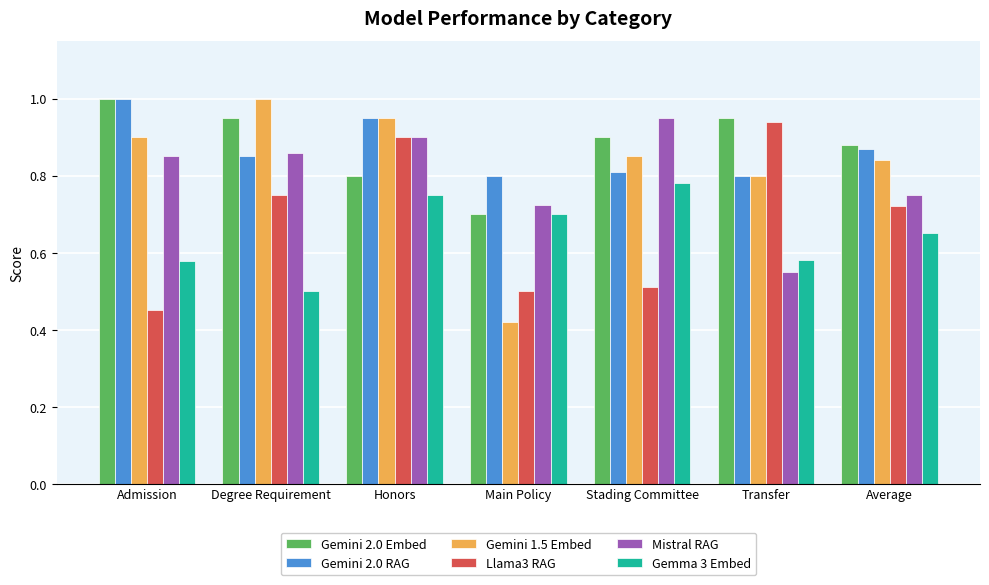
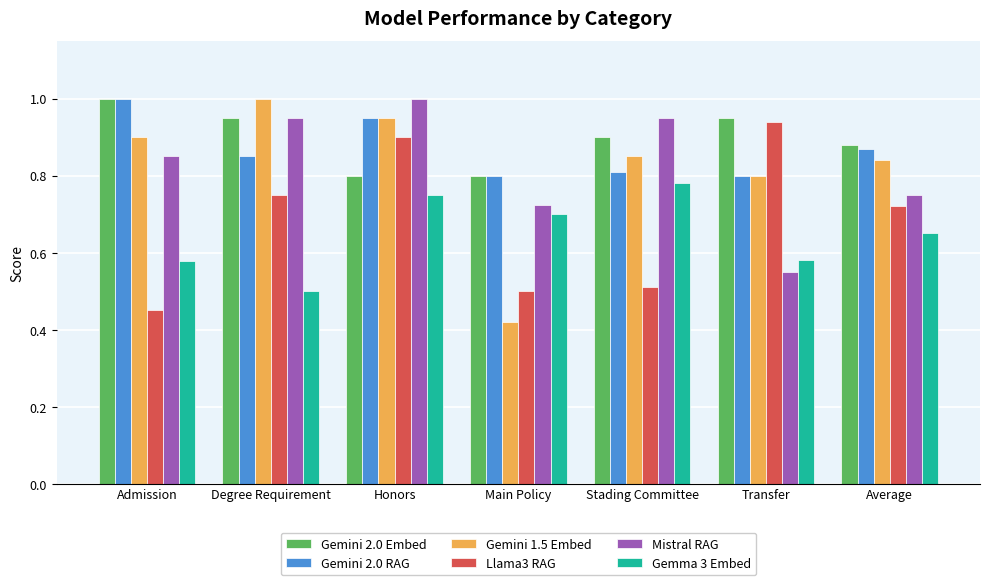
  {
    "Gemini 2.0 Embed": {
      "Admission": 1.0,
      "Degree Requirement": 0.95,
      "Honors": 0.8,
-     "Main Policy": 0.7,
+     "Main Policy": 0.8,
      "Stading Committee": 0.9,
      "Transfer": 0.95,
      "Average": 0.88
    },
    "Gemini 2.0 RAG": {
      "Admission": 1.00,
      "Degree Requirement": 0.85,
      "Honors": 0.95,
      "Main Policy": 0.80,
      "Stading Committee": 0.81,
      "Transfer": 0.80,
      "Average": 0.87
    },
    "Gemini 1.5 Embed": {
      "Admission": 0.90,
      "Degree Requirement": 1.00,
      "Honors": 0.95,
      "Main Policy": 0.42,
      "Stading Committee": 0.85,
      "Transfer": 0.80,
      "Average": 0.84
    },
    "Llama3 RAG": {
      "Admission": 0.45,
      "Degree Requirement": 0.75,
      "Honors": 0.90,
      "Main Policy": 0.50,
      "Stading Committee": 0.51,
      "Transfer": 0.94,
      "Average": 0.72
    },
    "Mistral RAG": {
      "Admission": 0.85,
-     "Degree Requirement": 0.86,
-     "Honors": 0.9,
+     "Degree Requirement": 0.95,
+     "Honors": 1.0,
      "Main Policy": 0.73,
      "Stading Committee": 0.95,
      "Transfer": 0.55,
      "Average": 0.75
    },
    "Gemma 3 Embed": {
      "Admission": 0.58,
      "Degree Requirement": 0.50,
      "Honors": 0.75,
      "Main Policy": 0.70,
      "Stading Committee": 0.78,
      "Transfer": 0.58,
      "Average": 0.65
    }
  }
